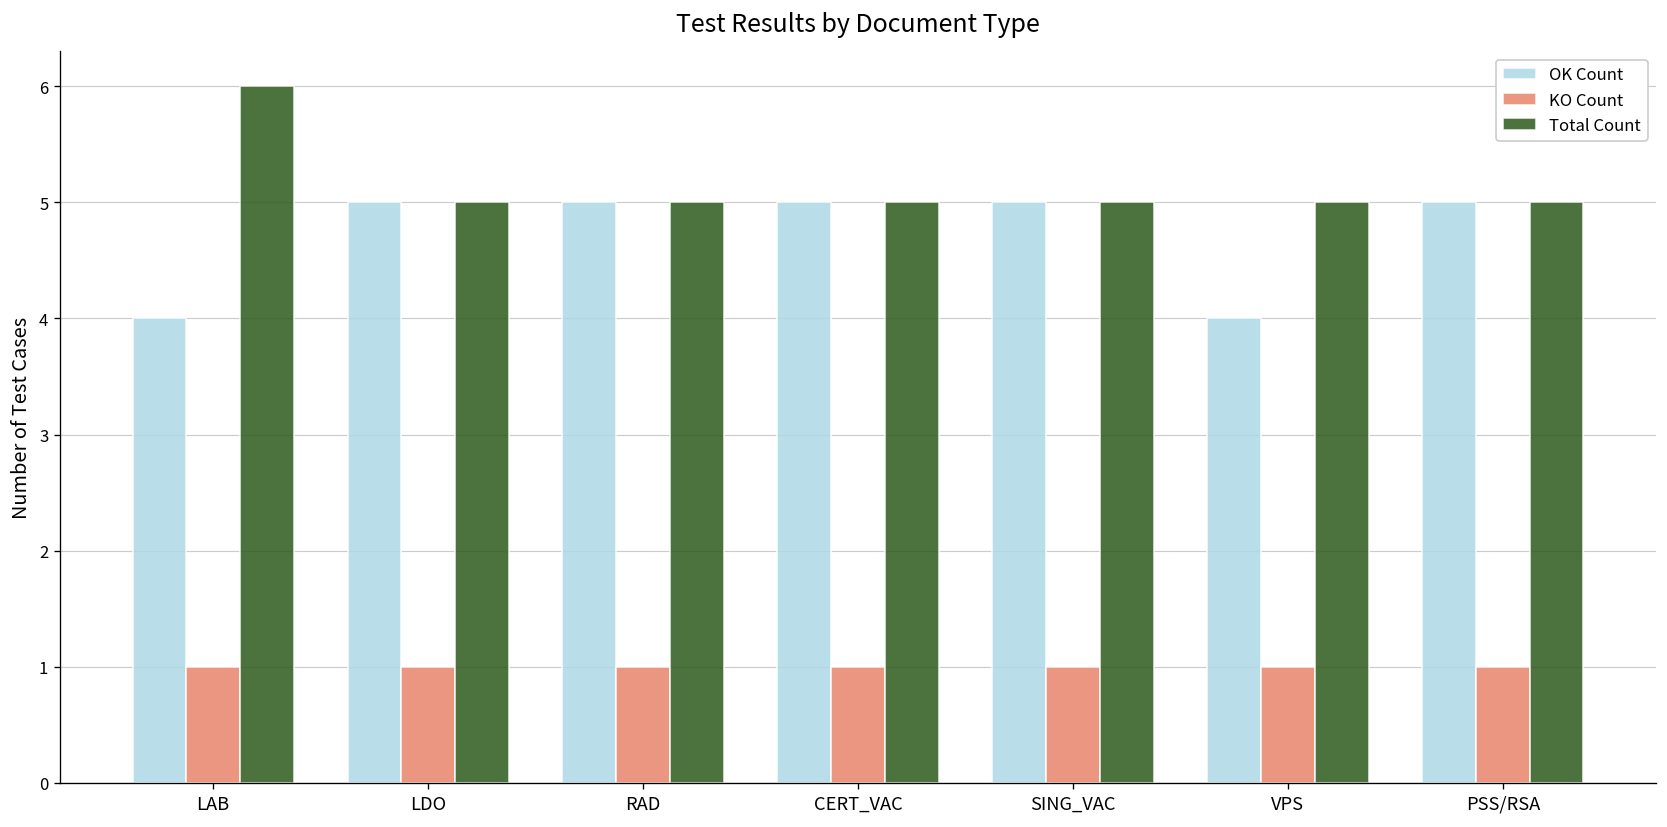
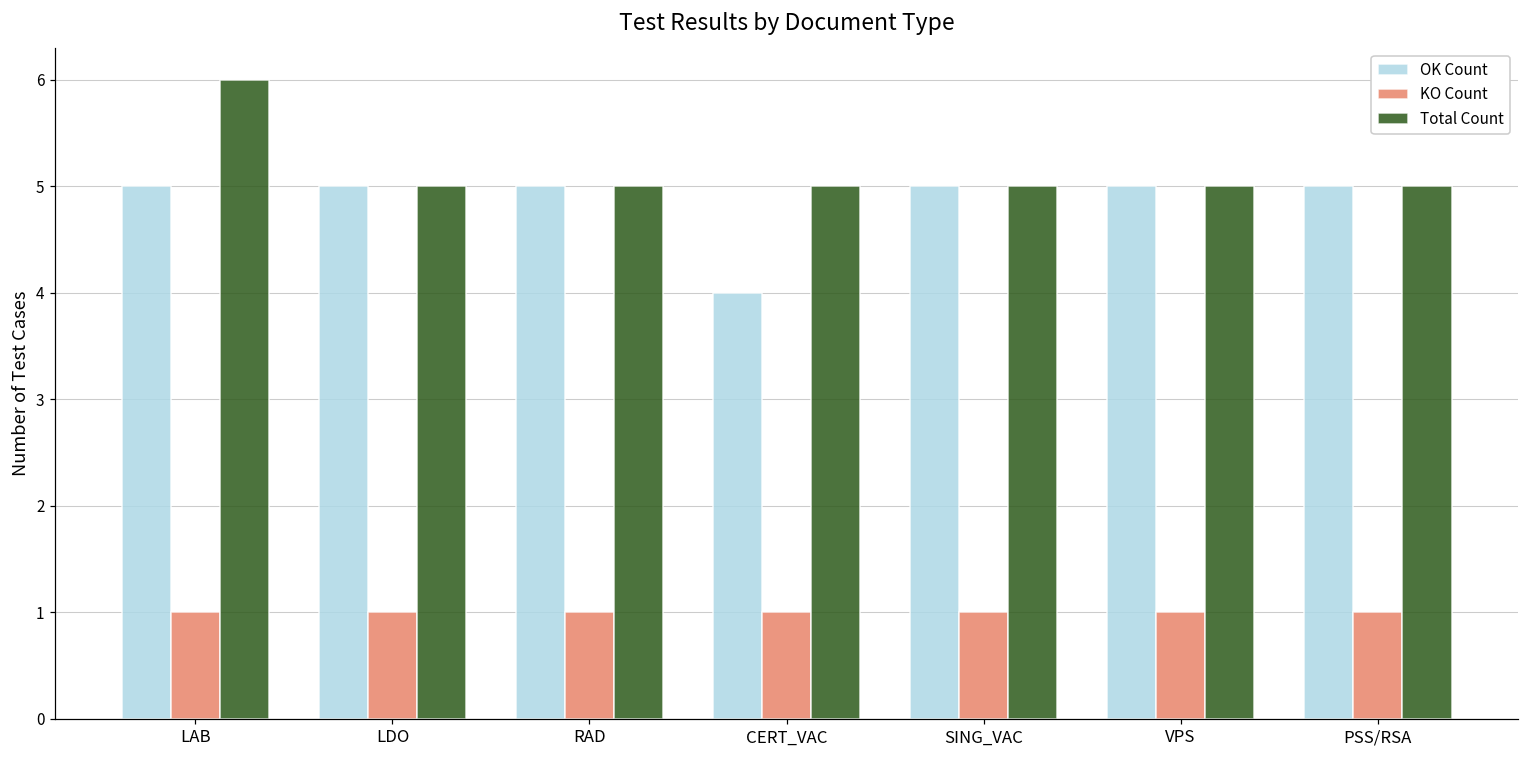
  {
    "OK Count": {
-     "LAB": 4,
+     "LAB": 5,
      "LDO": 5,
      "RAD": 5,
-     "CERT_VAC": 5,
+     "CERT_VAC": 4,
      "SING_VAC": 5,
-     "VPS": 4,
+     "VPS": 5,
      "PSS/RSA": 5
    },
    "KO Count": {
      "LAB": 1,
      "LDO": 1,
      "RAD": 1,
      "CERT_VAC": 1,
      "SING_VAC": 1,
      "VPS": 1,
      "PSS/RSA": 1
    },
    "Total Count": {
      "LAB": 6,
      "LDO": 5,
      "RAD": 5,
      "CERT_VAC": 5,
      "SING_VAC": 5,
      "VPS": 5,
      "PSS/RSA": 5
    }
  }
